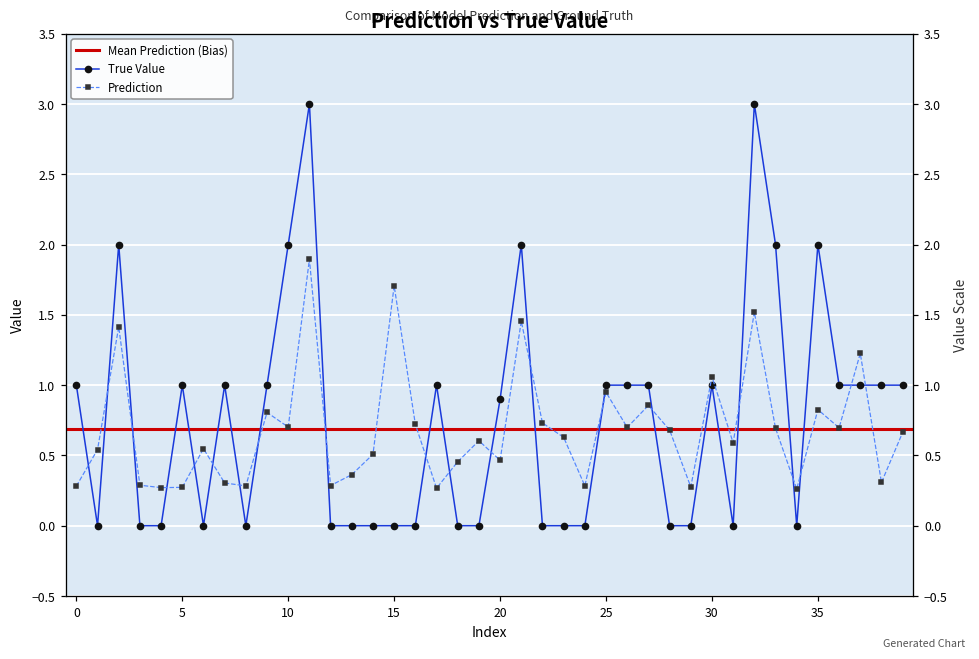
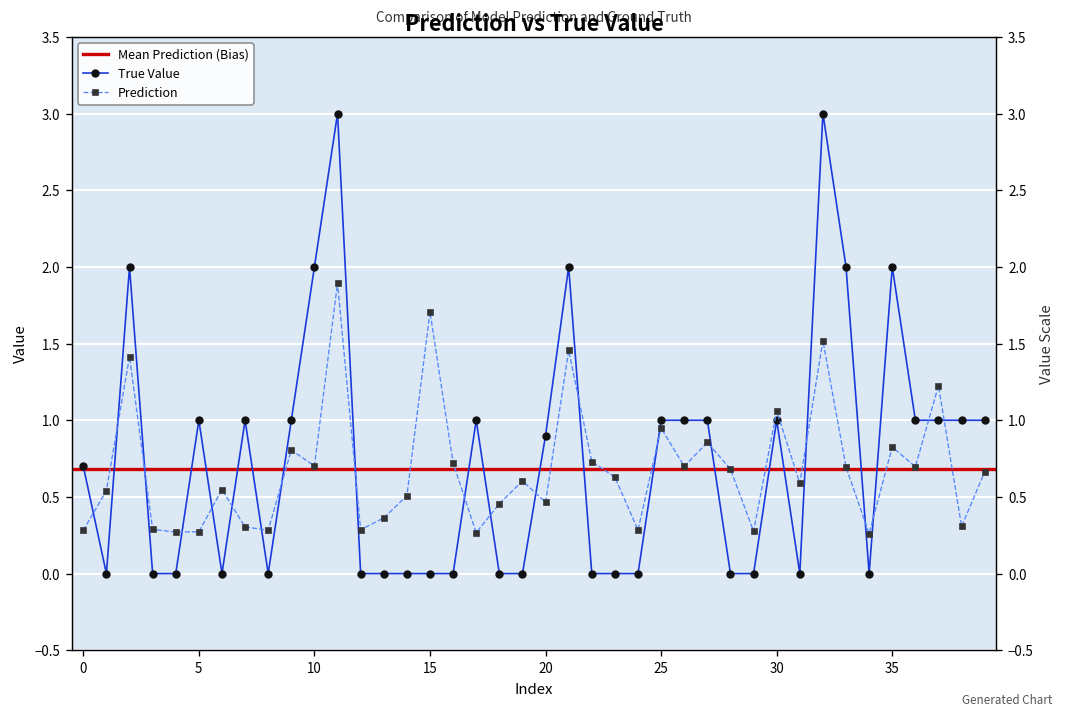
  {
    "True Value": {
-     "0": 1.0,
+     "0": 0.7,
      "5": 1.0,
      "10": 2.0,
      "15": 0.0,
      "20": 0.9,
      "25": 1.0,
      "30": 1.0,
      "35": 2.0
    },
    "Prediction": {
      "0": 0.3,
      "5": 0.27,
      "10": 0.7,
      "15": 1.7,
      "20": 0.47,
      "25": 0.95,
      "30": 1.06,
      "35": 0.83
    }
  }
